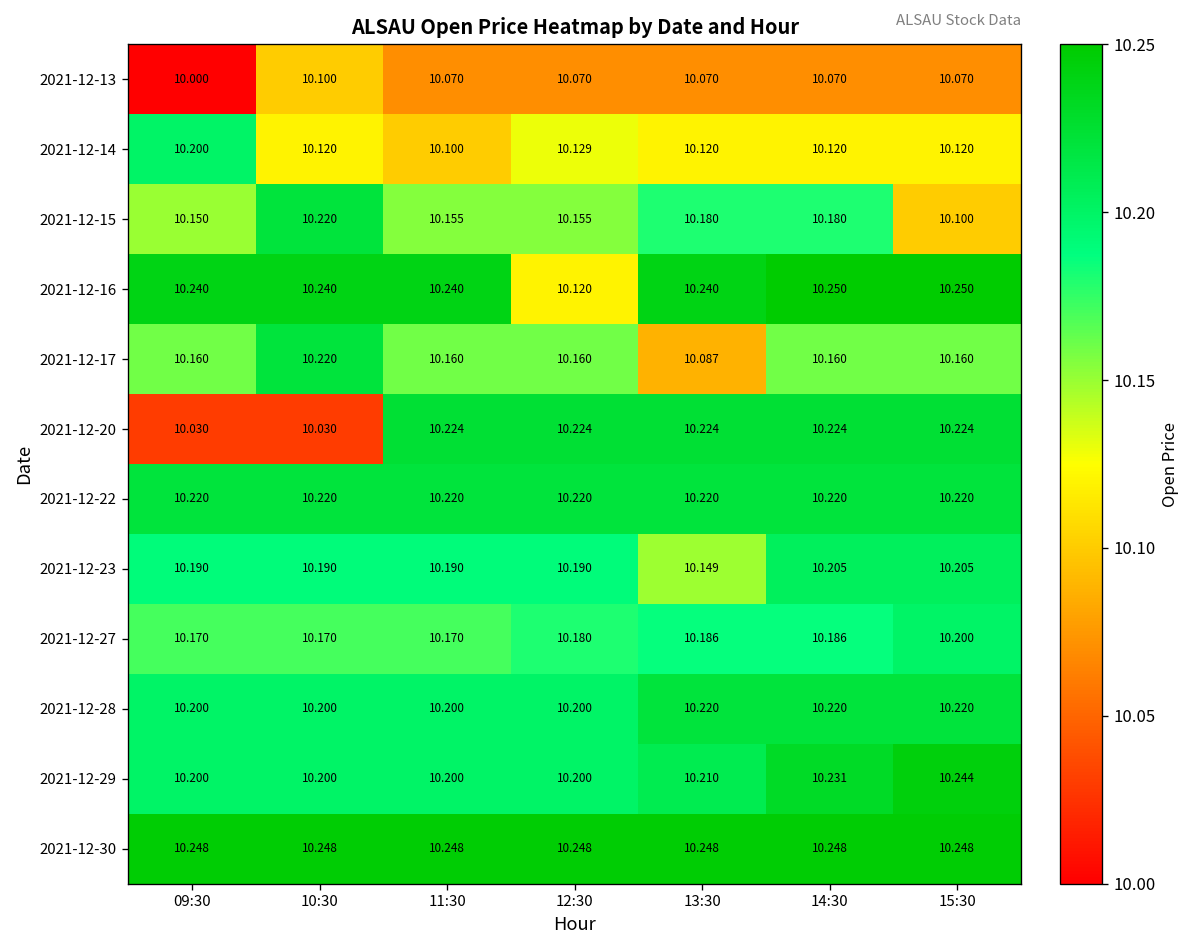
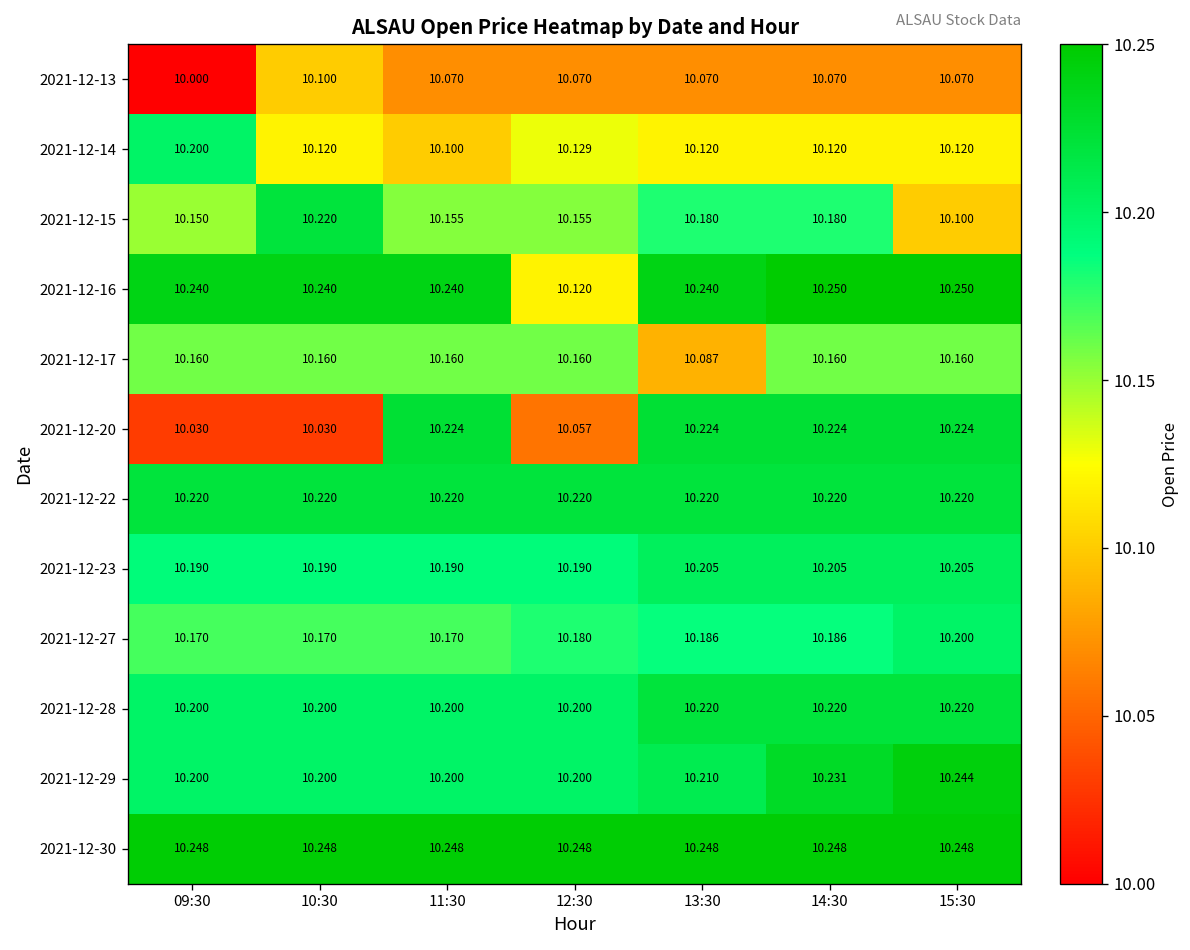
  {
    "2021-12-13": {
      "09:30": 10.000,
      "10:30": 10.100,
      "11:30": 10.070,
      "12:30": 10.070,
      "13:30": 10.070,
      "14:30": 10.070,
      "15:30": 10.070
    },
    "2021-12-14": {
      "09:30": 10.200,
      "10:30": 10.120,
      "11:30": 10.100,
      "12:30": 10.129,
      "13:30": 10.120,
      "14:30": 10.120,
      "15:30": 10.120
    },
    "2021-12-15": {
      "09:30": 10.150,
      "10:30": 10.220,
      "11:30": 10.155,
      "12:30": 10.155,
      "13:30": 10.180,
      "14:30": 10.180,
      "15:30": 10.100
    },
    "2021-12-16": {
      "09:30": 10.240,
      "10:30": 10.240,
      "11:30": 10.240,
      "12:30": 10.120,
      "13:30": 10.240,
      "14:30": 10.250,
      "15:30": 10.250
    },
    "2021-12-17": {
      "09:30": 10.160,
-     "10:30": 10.220,
+     "10:30": 10.160,
      "11:30": 10.160,
      "12:30": 10.160,
      "13:30": 10.087,
      "14:30": 10.160,
      "15:30": 10.160
    },
    "2021-12-20": {
      "09:30": 10.030,
      "10:30": 10.030,
      "11:30": 10.224,
-     "12:30": 10.224,
+     "12:30": 10.057,
      "13:30": 10.224,
      "14:30": 10.224,
      "15:30": 10.224
    },
    "2021-12-22": {
      "09:30": 10.220,
      "10:30": 10.220,
      "11:30": 10.220,
      "12:30": 10.220,
      "13:30": 10.220,
      "14:30": 10.220,
      "15:30": 10.220
    },
    "2021-12-23": {
      "09:30": 10.190,
      "10:30": 10.190,
      "11:30": 10.190,
      "12:30": 10.190,
-     "13:30": 10.149,
+     "13:30": 10.205,
      "14:30": 10.205,
      "15:30": 10.205
    },
    "2021-12-27": {
      "09:30": 10.170,
      "10:30": 10.170,
      "11:30": 10.170,
      "12:30": 10.180,
      "13:30": 10.186,
      "14:30": 10.186,
      "15:30": 10.200
    },
    "2021-12-28": {
      "09:30": 10.200,
      "10:30": 10.200,
      "11:30": 10.200,
      "12:30": 10.200,
      "13:30": 10.220,
      "14:30": 10.220,
      "15:30": 10.220
    },
    "2021-12-29": {
      "09:30": 10.200,
      "10:30": 10.200,
      "11:30": 10.200,
      "12:30": 10.200,
      "13:30": 10.210,
      "14:30": 10.231,
      "15:30": 10.244
    },
    "2021-12-30": {
      "09:30": 10.248,
      "10:30": 10.248,
      "11:30": 10.248,
      "12:30": 10.248,
      "13:30": 10.248,
      "14:30": 10.248,
      "15:30": 10.248
    }
  }
